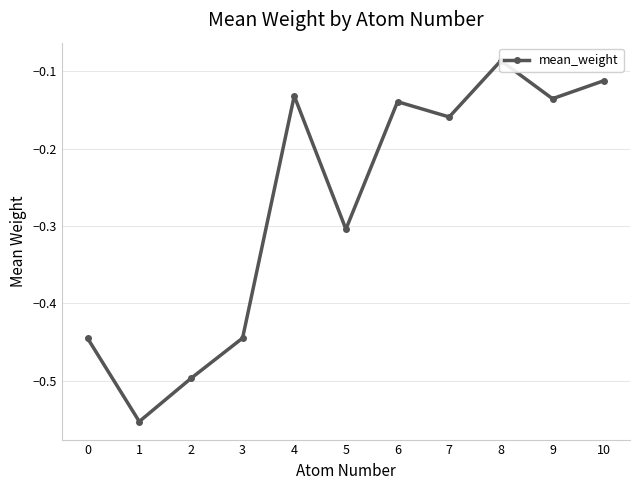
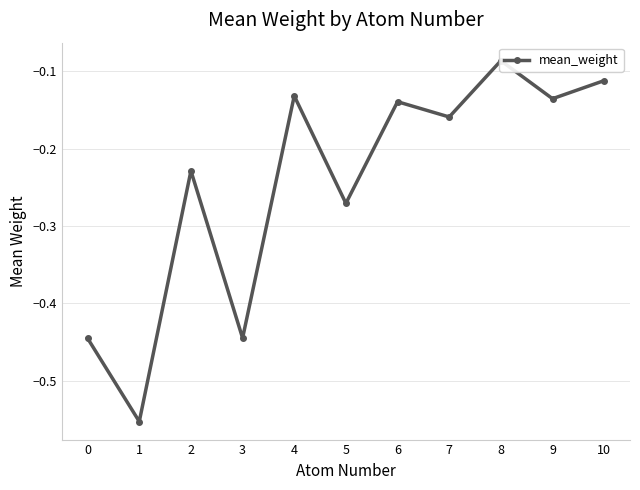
  {
    "0": -0.45,
    "1": -0.55,
-   "2": -0.50,
+   "2": -0.23,
    "3": -0.44,
    "4": -0.13,
-   "5": -0.30,
+   "5": -0.27,
    "6": -0.14,
    "7": -0.16,
    "9": -0.14,
    "10": -0.11
  }
